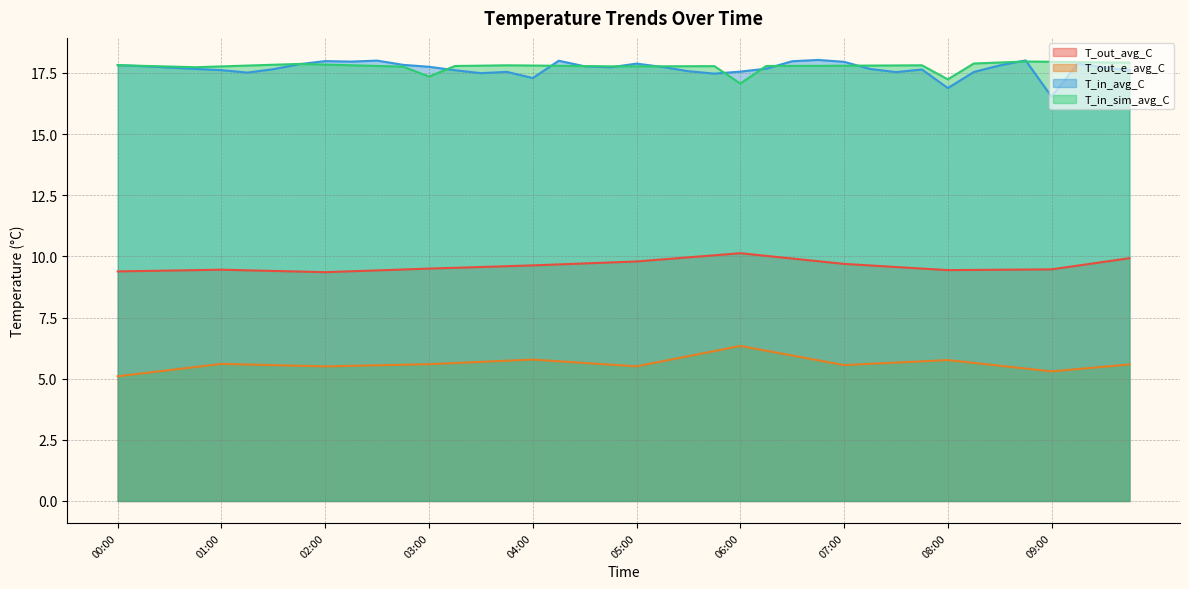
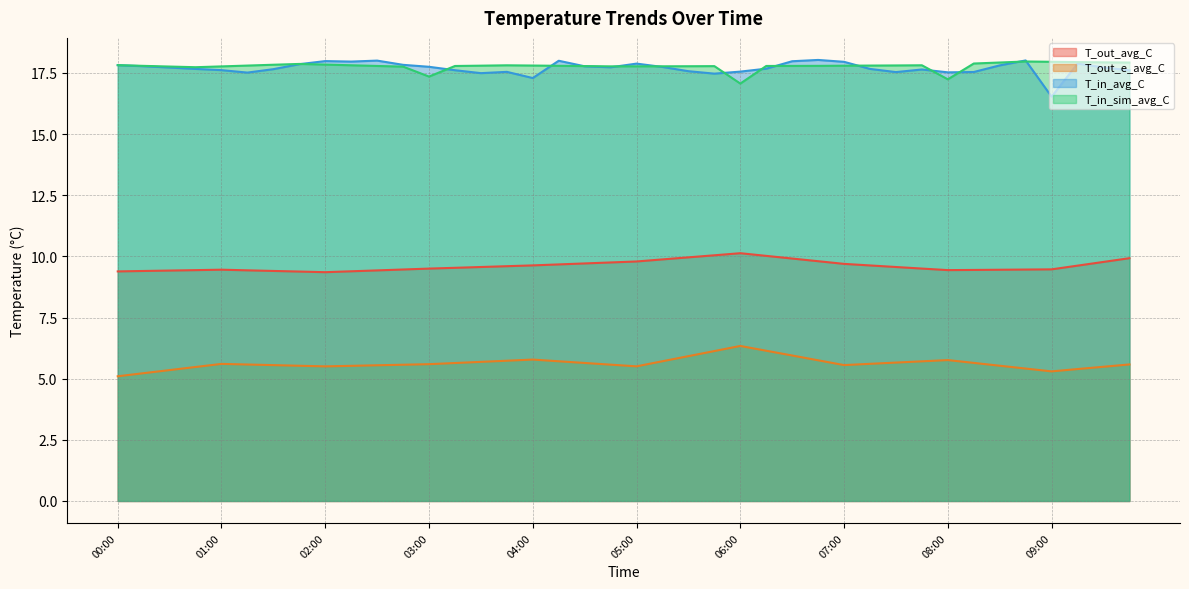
  {
    "T_in_avg_C": {
      "01:00": 17.6,
      "02:00": 18.0,
      "03:00": 17.8,
      "04:00": 17.3,
      "05:00": 17.9,
      "06:00": 17.6,
      "07:00": 18.0,
-     "08:00": 16.9
+     "08:00": 17.5
    },
    "T_in_sim_avg_C": {
      "01:00": 17.8,
      "02:00": 17.8,
      "03:00": 17.4,
      "04:00": 17.8,
      "05:00": 17.8,
      "06:00": 17.1,
      "07:00": 17.8,
      "08:00": 17.2
    }
  }
